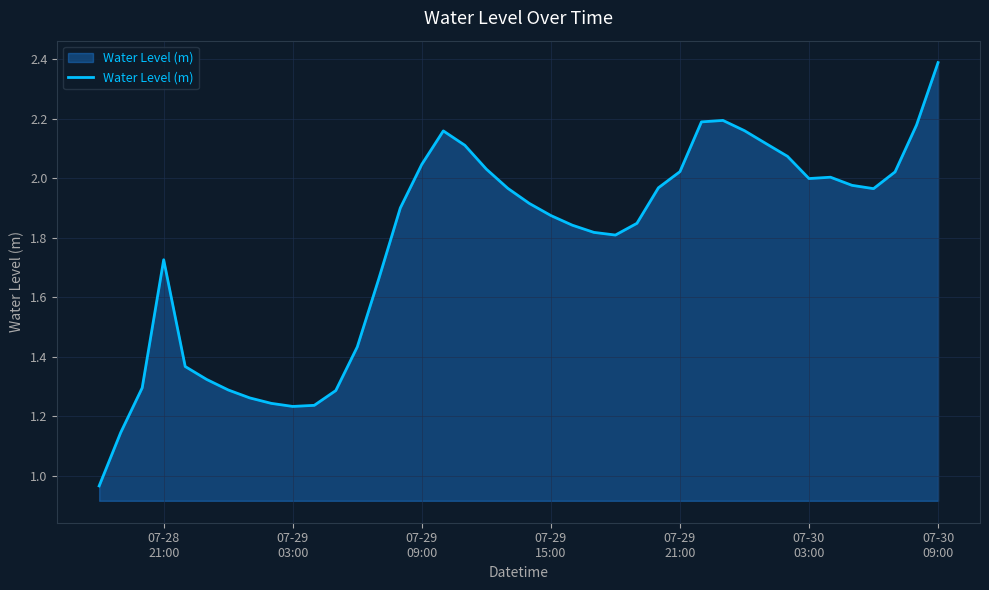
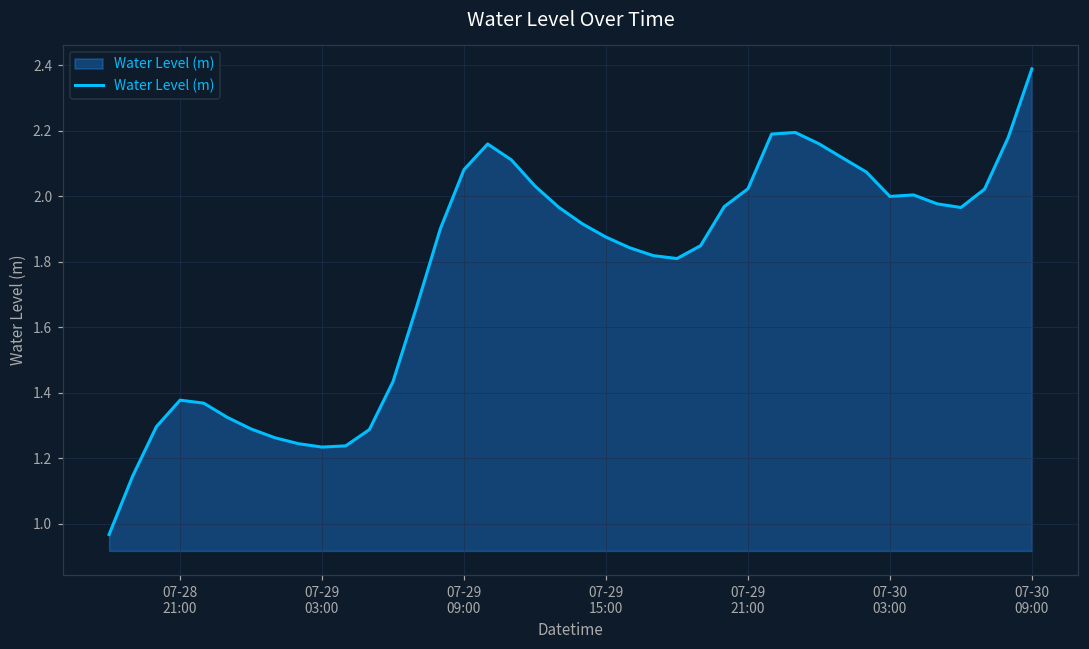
  {
-   "07-28 21:00": 1.73,
+   "07-28 21:00": 1.38,
    "07-29 03:00": 1.23,
-   "07-29 09:00": 2.05,
+   "07-29 09:00": 2.08,
    "07-29 15:00": 1.87,
    "07-29 21:00": 2.02,
    "07-30 03:00": 2.00,
    "07-30 09:00": 2.39
  }
